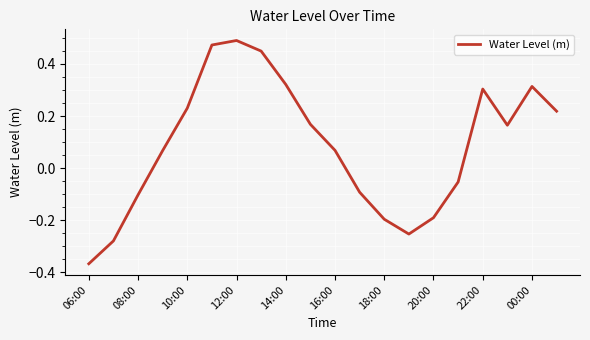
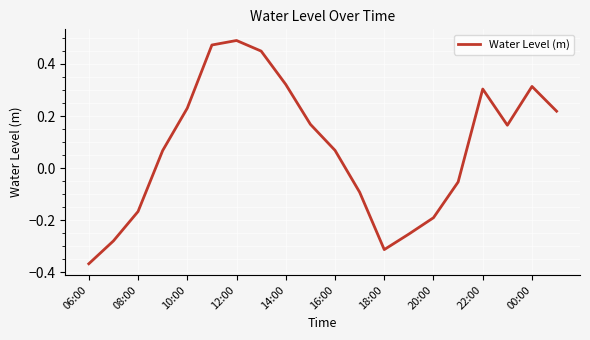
  {
    "06:00": -0.37,
-   "08:00": -0.10,
+   "08:00": -0.17,
    "10:00": 0.23,
    "12:00": 0.49,
    "14:00": 0.32,
    "16:00": 0.07,
-   "18:00": -0.20,
+   "18:00": -0.31,
    "20:00": -0.19,
    "22:00": 0.30,
    "00:00": 0.31
  }
